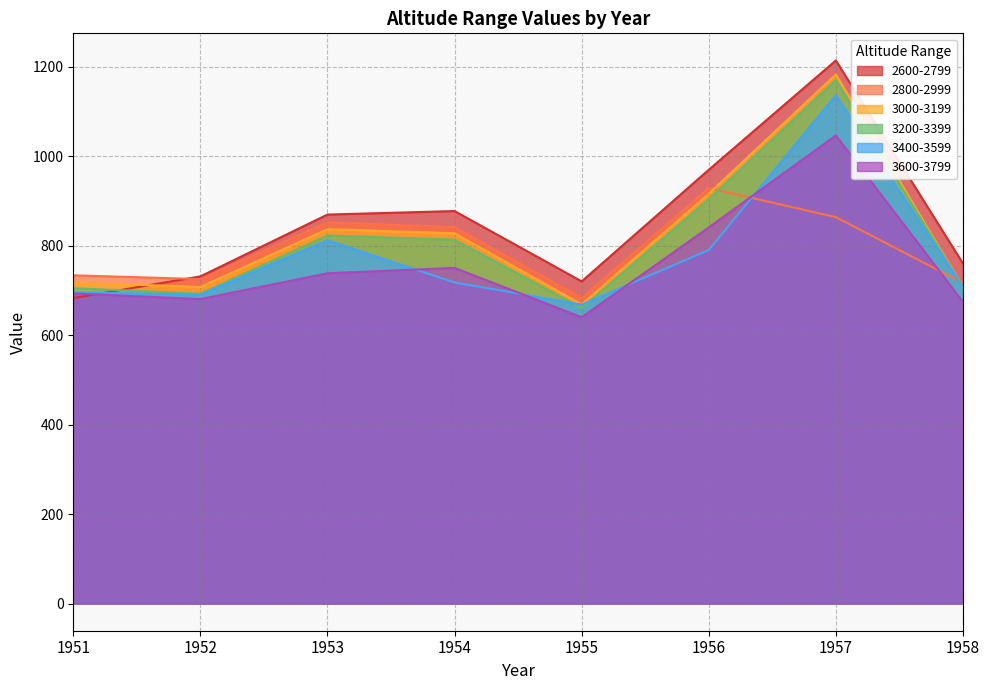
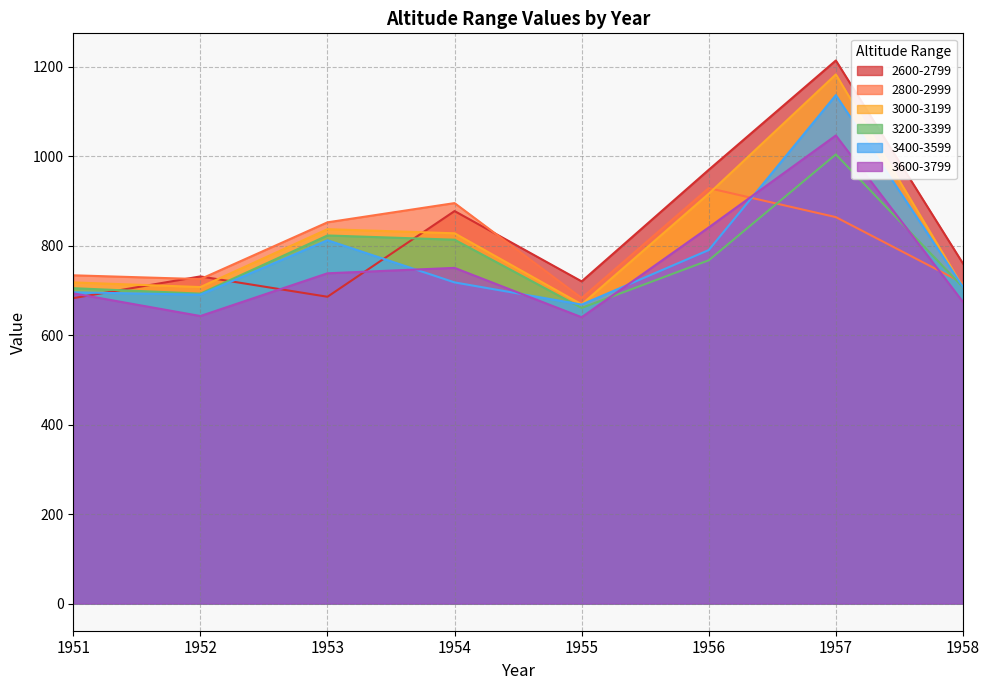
  {
    "2600-2799": {
      "1951": 680,
      "1952": 730,
-     "1953": 870,
+     "1953": 690,
      "1954": 880,
      "1955": 720,
      "1956": 970,
      "1957": 1210,
      "1958": 760
    },
    "2800-2999": {
      "1951": 730,
      "1952": 730,
      "1953": 850,
-     "1954": 840,
+     "1954": 900,
      "1955": 680,
      "1956": 930,
      "1957": 860,
      "1958": 720
    },
    "3000-3199": {
      "1951": 720,
      "1952": 710,
      "1953": 840,
      "1954": 830,
      "1956": 920,
      "1957": 1180
    },
    "3200-3399": {
      "1951": 700,
      "1953": 820,
      "1954": 810,
      "1955": 660,
-     "1956": 900,
-     "1957": 1170
+     "1956": 770,
+     "1957": 1000
    },
    "3400-3599": {
      "1953": 810,
      "1954": 720,
      "1956": 790,
      "1957": 1140
    },
    "3600-3799": {
-     "1952": 680,
+     "1952": 640,
      "1953": 740,
      "1954": 750,
      "1955": 640,
      "1956": 840,
      "1957": 1050,
      "1958": 670
    }
  }
